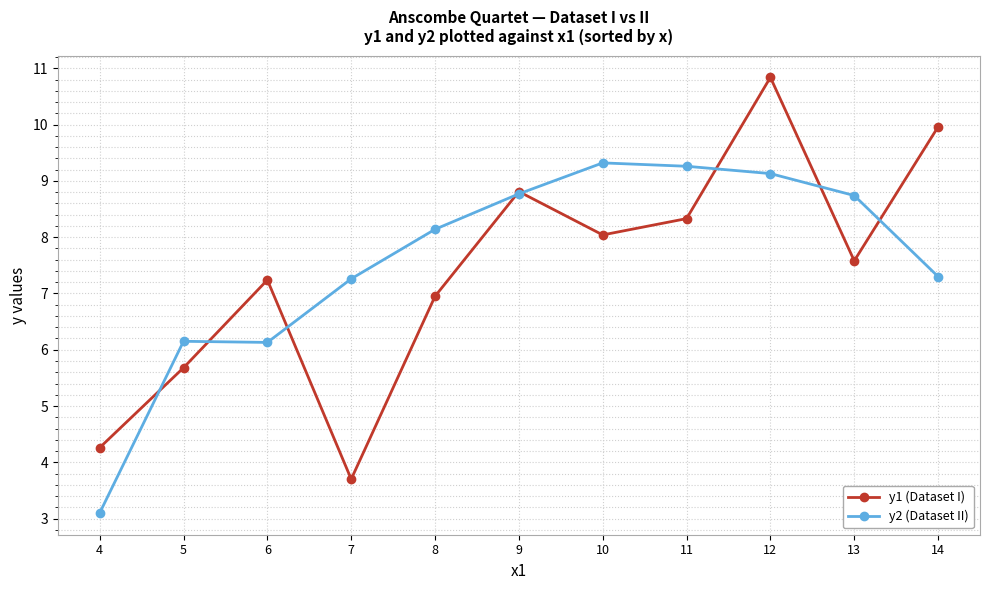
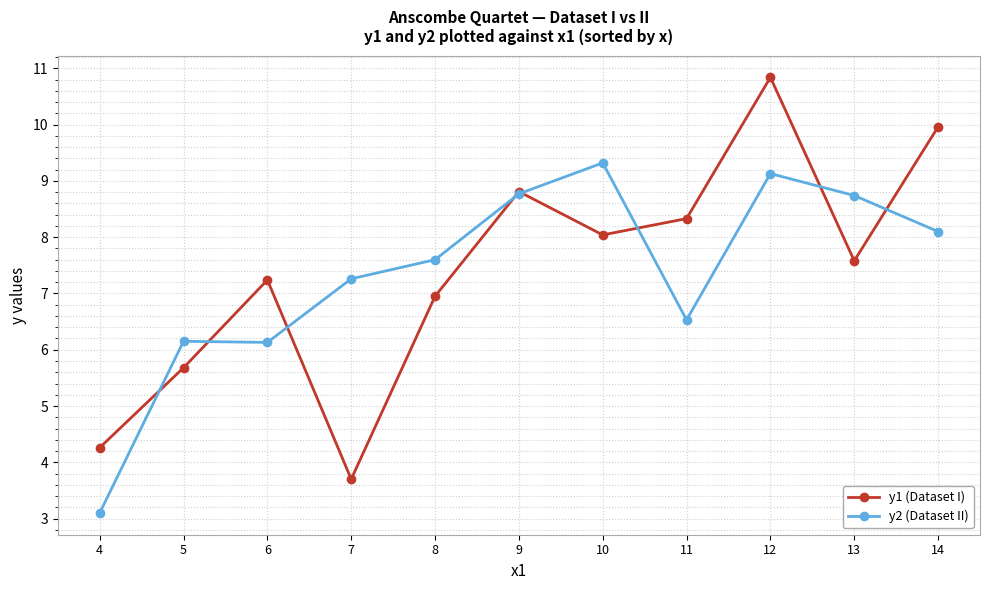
  {
    "y1 (Dataset I)": {
      "4": 4.3,
      "5": 5.7,
      "6": 7.2,
      "7": 3.7,
      "8": 7.0,
      "10": 8.0,
      "11": 8.3,
      "12": 10.8,
      "13": 7.6,
      "14": 10.0
    },
    "y2 (Dataset II)": {
      "4": 3.1,
      "5": 6.2,
      "6": 6.1,
      "7": 7.3,
-     "8": 8.1,
+     "8": 7.6,
      "10": 9.3,
-     "11": 9.3,
+     "11": 6.5,
      "12": 9.1,
      "13": 8.7,
-     "14": 7.3
+     "14": 8.1
    }
  }
